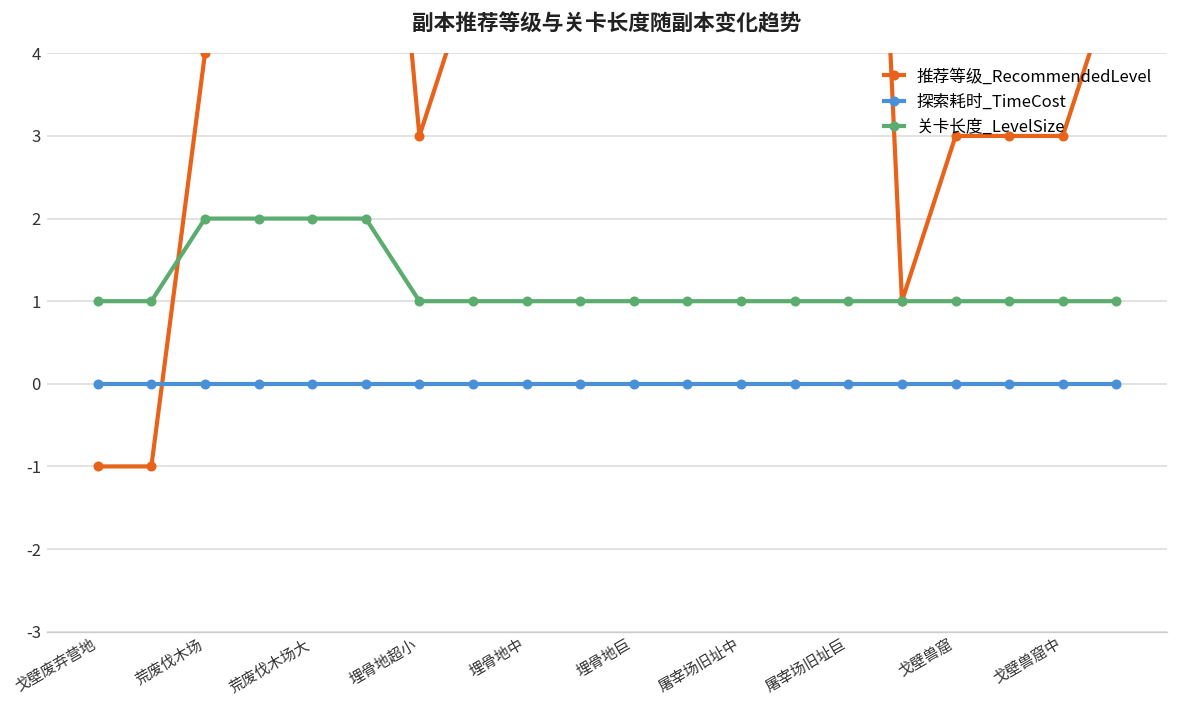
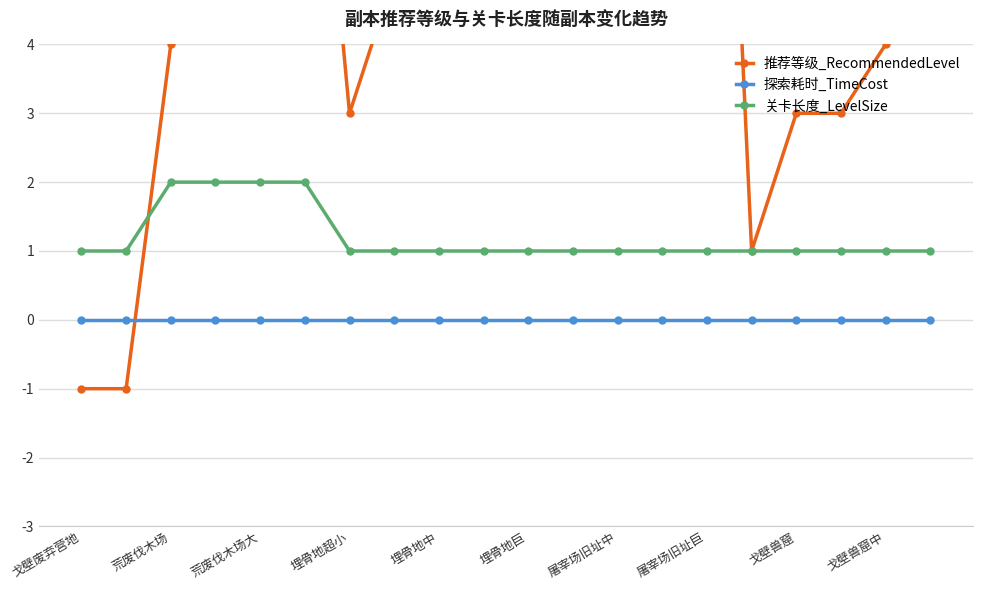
  {
    "推荐等级_RecommendedLevel": {
      "戈壁废弃营地": -1,
      "荒废伐木场": 4,
      "埋骨地超小": 3,
      "戈壁兽窟": 3,
-     "戈壁兽窟中": 3
+     "戈壁兽窟中": 4
    },
    "探索耗时_TimeCost": {
      "戈壁废弃营地": 0,
      "荒废伐木场": 0,
      "荒废伐木场大": 0,
      "埋骨地超小": 0,
      "埋骨地中": 0,
      "埋骨地巨": 0,
      "屠宰场旧址中": 0,
      "屠宰场旧址巨": 0,
      "戈壁兽窟": 0,
      "戈壁兽窟中": 0
    },
    "关卡长度_LevelSize": {
      "戈壁废弃营地": 1,
      "荒废伐木场": 2,
      "荒废伐木场大": 2,
      "埋骨地超小": 1,
      "埋骨地中": 1,
      "埋骨地巨": 1,
      "屠宰场旧址中": 1,
      "屠宰场旧址巨": 1,
      "戈壁兽窟": 1,
      "戈壁兽窟中": 1
    }
  }
